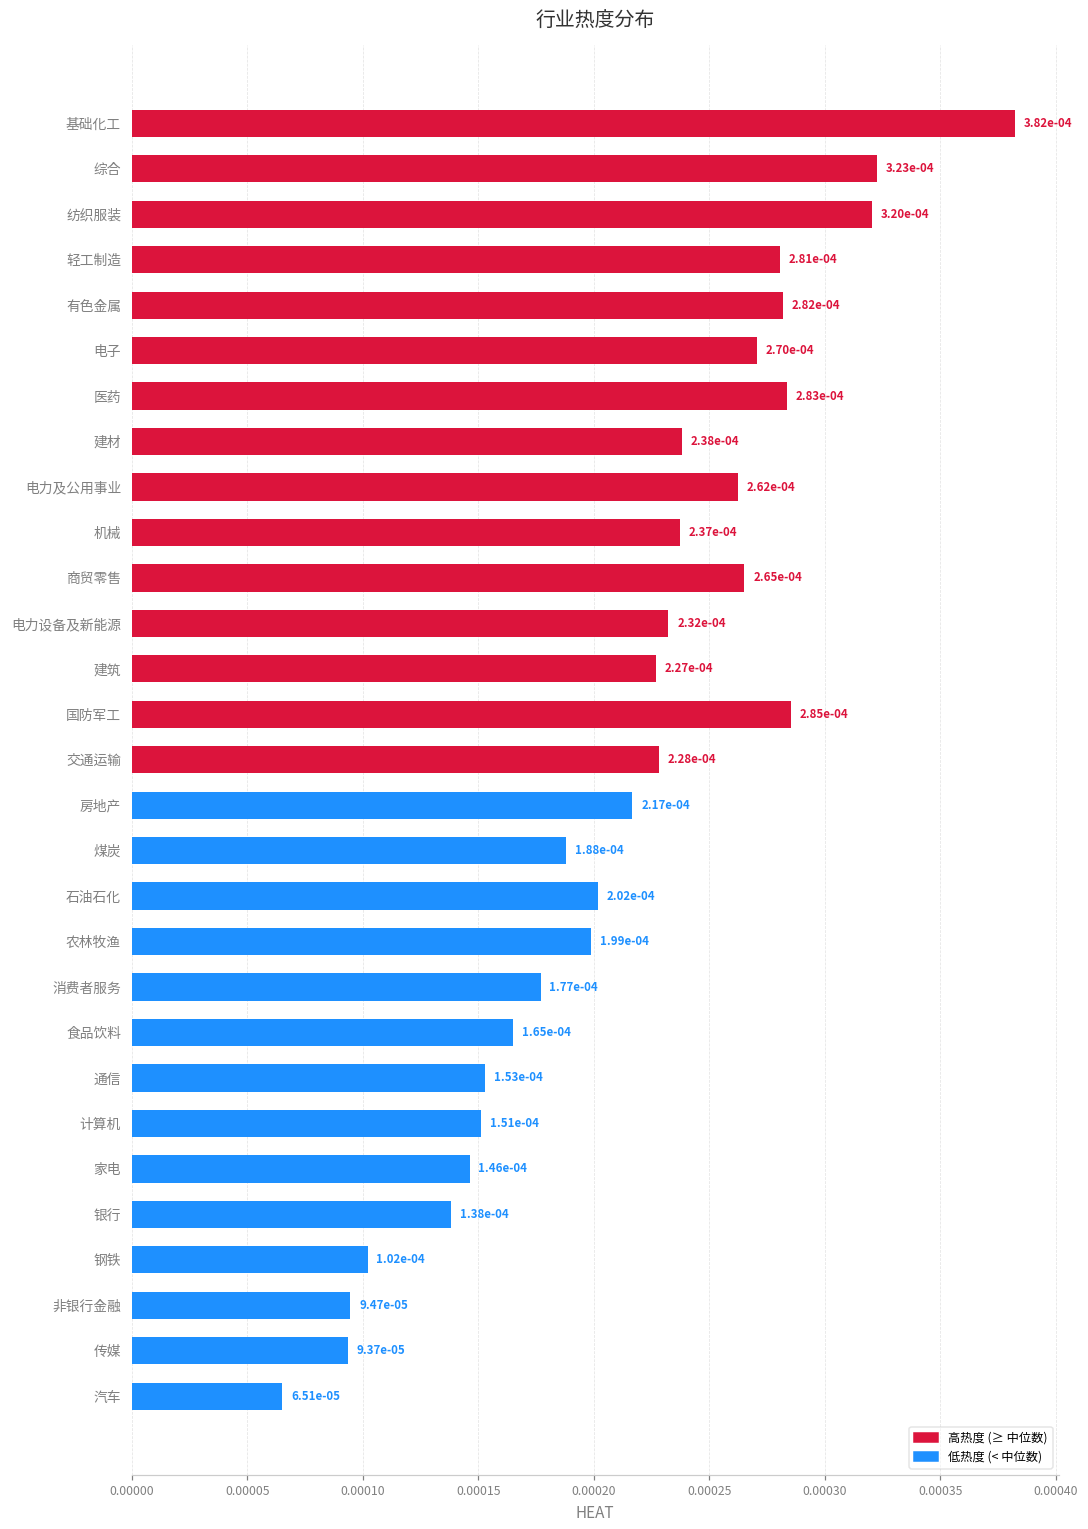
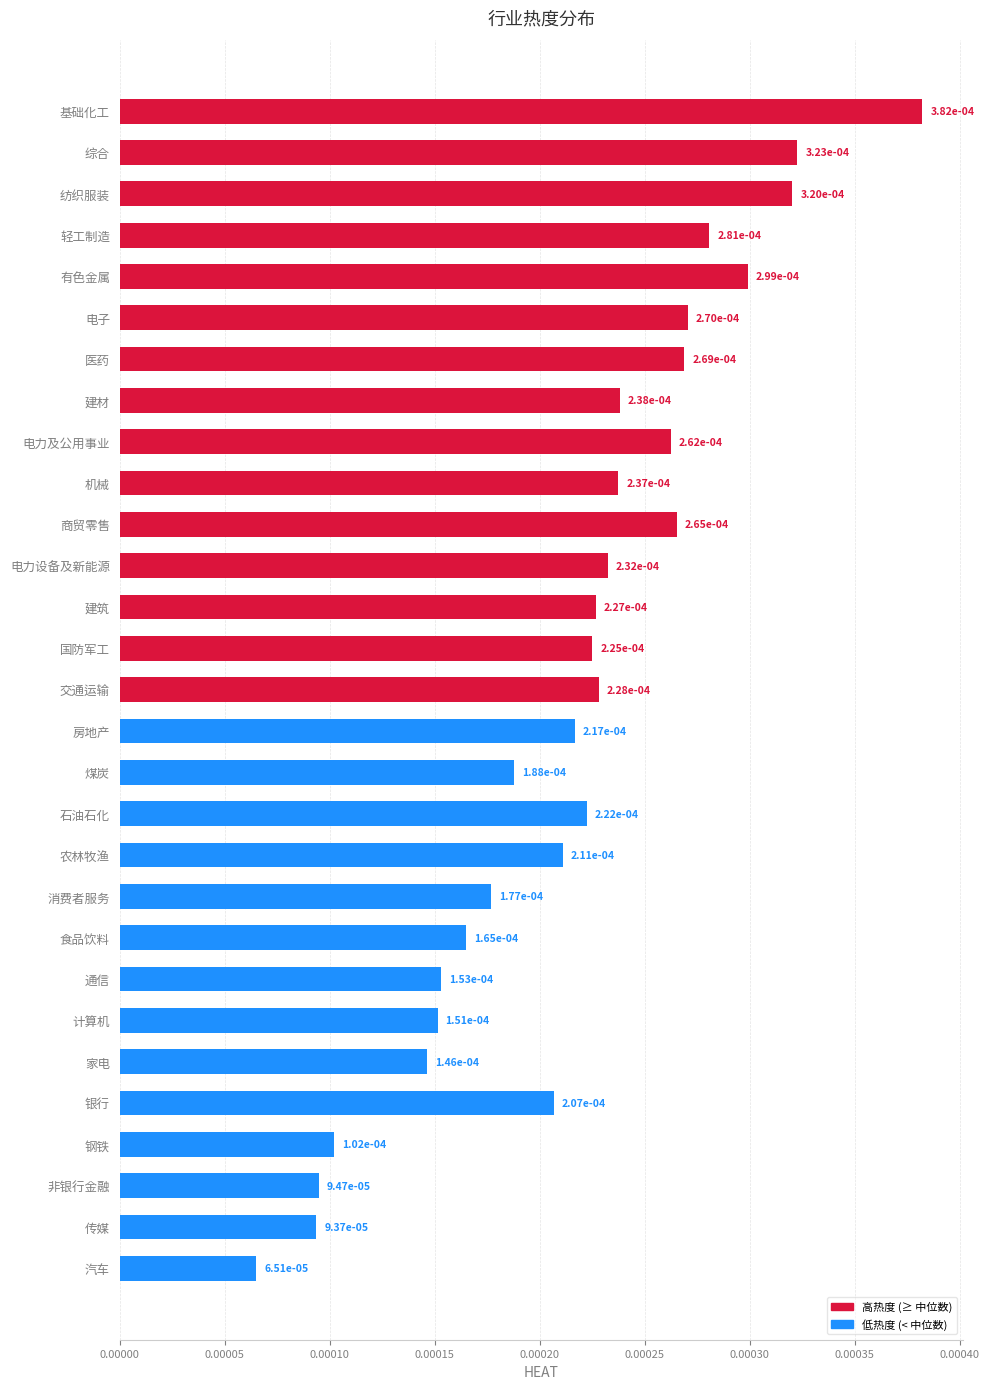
  {
    "基础化工": "3.82e-04",
    "综合": "3.23e-04",
    "纺织服装": "3.20e-04",
    "轻工制造": "2.81e-04",
-   "有色金属": "2.82e-04",
+   "有色金属": "2.99e-04",
    "电子": "2.70e-04",
-   "医药": "2.83e-04",
+   "医药": "2.69e-04",
    "建材": "2.38e-04",
    "电力及公用事业": "2.62e-04",
    "机械": "2.37e-04",
    "商贸零售": "2.65e-04",
    "电力设备及新能源": "2.32e-04",
    "建筑": "2.27e-04",
-   "国防军工": "2.85e-04",
+   "国防军工": "2.25e-04",
    "交通运输": "2.28e-04",
    "房地产": "2.17e-04",
    "煤炭": "1.88e-04",
-   "石油石化": "2.02e-04",
-   "农林牧渔": "1.99e-04",
+   "石油石化": "2.22e-04",
+   "农林牧渔": "2.11e-04",
    "消费者服务": "1.77e-04",
    "食品饮料": "1.65e-04",
    "通信": "1.53e-04",
    "计算机": "1.51e-04",
    "家电": "1.46e-04",
-   "银行": "1.38e-04",
+   "银行": "2.07e-04",
    "钢铁": "1.02e-04",
    "非银行金融": "9.47e-05",
    "传媒": "9.37e-05",
    "汽车": "6.51e-05"
  }
